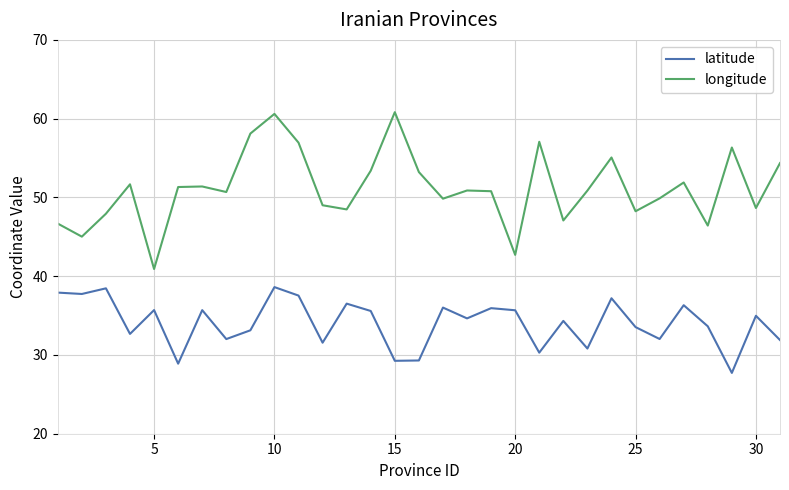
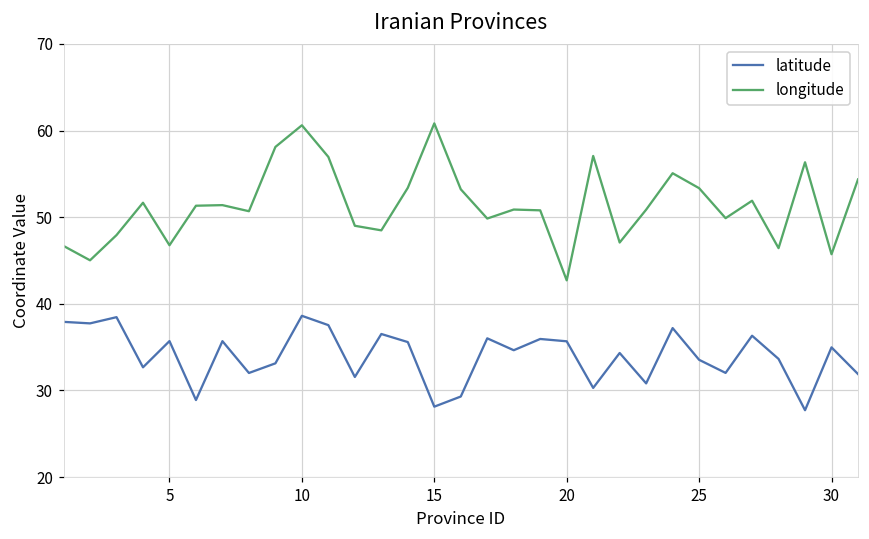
  {
    "latitude": {
      "5": 36,
      "10": 39,
-     "15": 29,
+     "15": 28,
      "20": 36,
      "25": 34,
      "30": 35
    },
    "longitude": {
-     "5": 41,
+     "5": 47,
      "10": 61,
      "15": 61,
      "20": 43,
-     "25": 48,
-     "30": 49
+     "25": 53,
+     "30": 46
    }
  }
